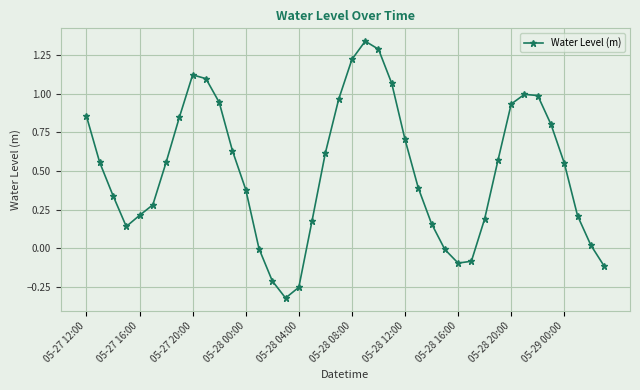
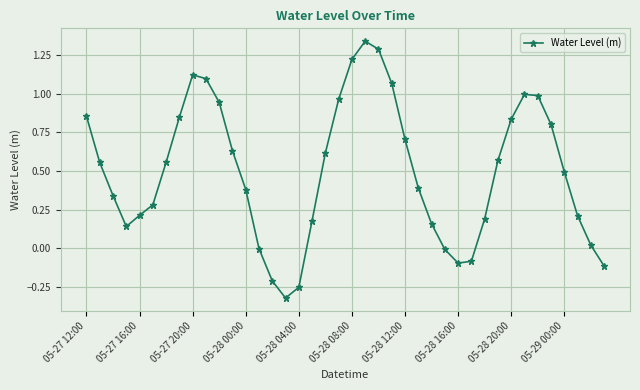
  {
    "05-27 12:00": 0.85,
    "05-27 16:00": 0.21,
    "05-27 20:00": 1.12,
    "05-28 00:00": 0.38,
    "05-28 04:00": -0.25,
    "05-28 08:00": 1.22,
    "05-28 12:00": 0.70,
    "05-28 16:00": -0.09,
-   "05-28 20:00": 0.93,
-   "05-29 00:00": 0.55
+   "05-28 20:00": 0.83,
+   "05-29 00:00": 0.49
  }
